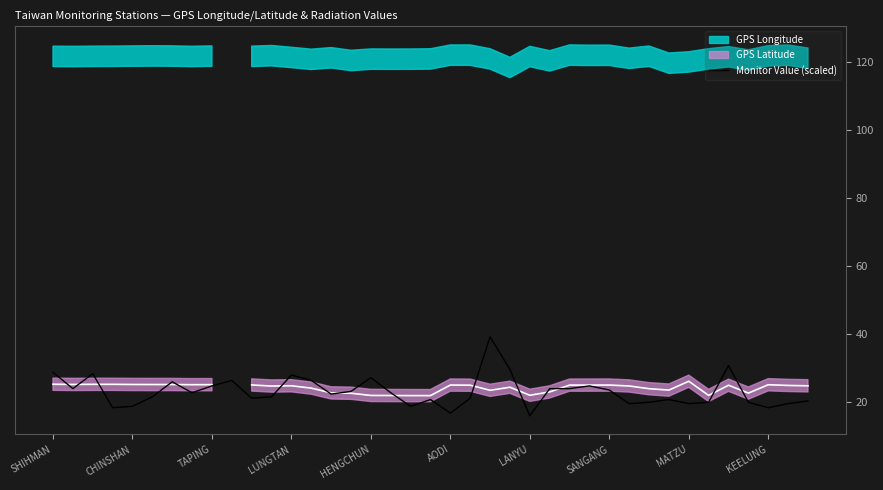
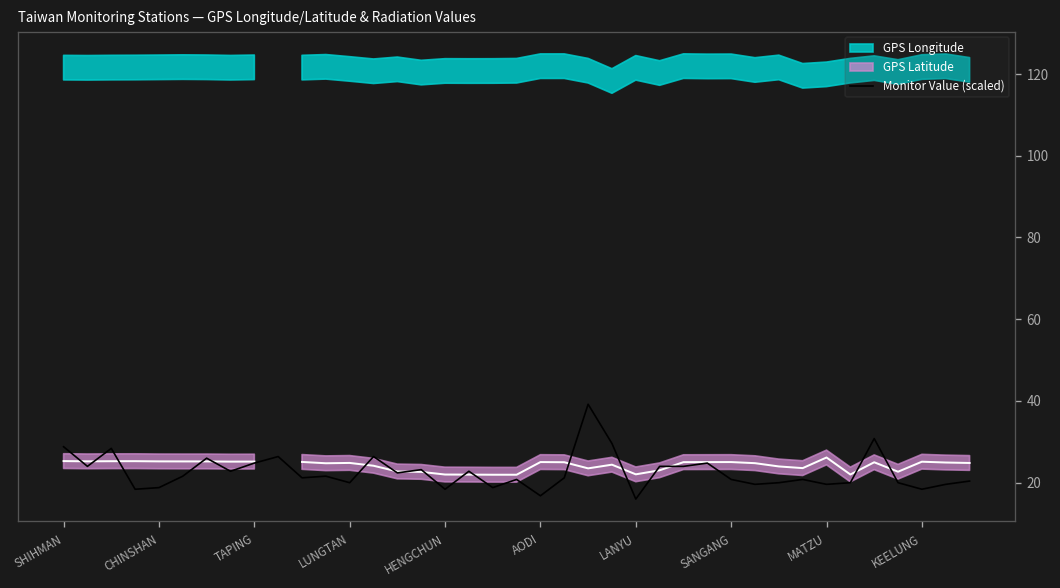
  {
    "Monitor Value (scaled)": {
      "SHIHMAN": 29,
      "CHINSHAN": 19,
-     "LUNGTAN": 28,
-     "HENGCHUN": 27,
+     "LUNGTAN": 20,
+     "HENGCHUN": 18,
      "AODI": 17,
      "LANYU": 16,
-     "SANGANG": 24,
+     "SANGANG": 21,
      "MATZU": 20,
      "KEELUNG": 18
    }
  }
